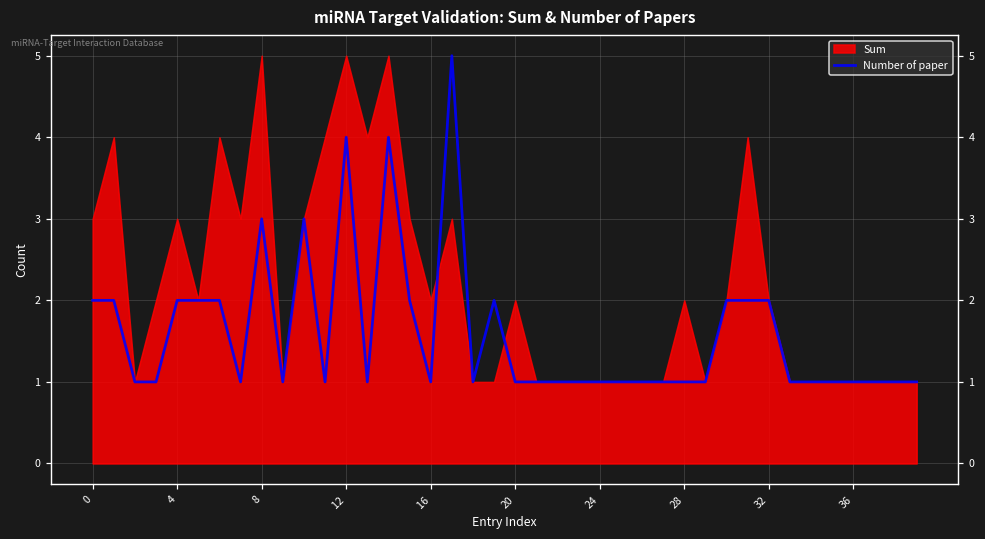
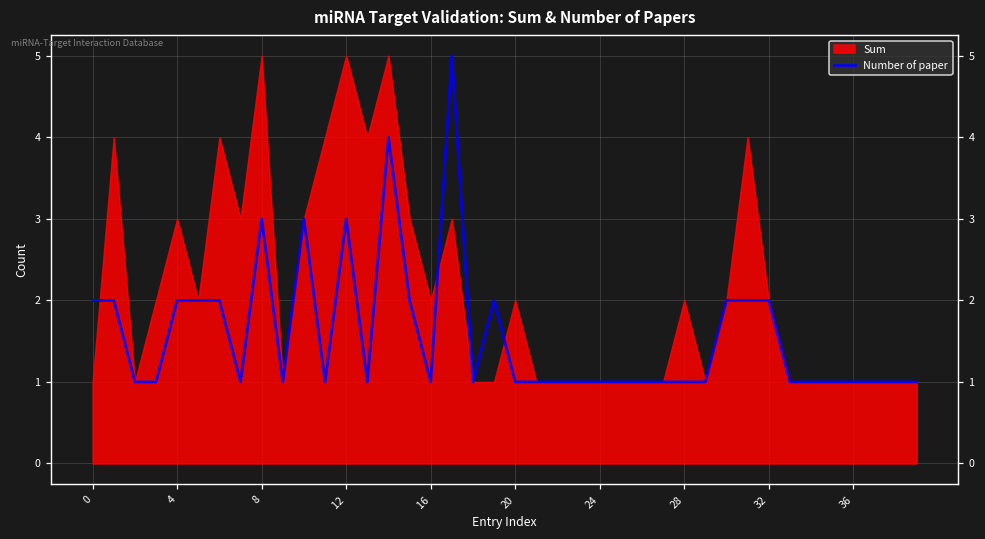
  {
    "Sum": {
-     "0": 3,
+     "0": 1,
      "4": 3,
      "8": 5,
      "12": 5,
      "16": 2,
      "20": 2,
      "28": 2
    },
    "Number of paper": {
      "0": 2,
      "4": 2,
      "8": 3,
-     "12": 4,
+     "12": 3,
      "16": 1,
      "20": 1,
      "28": 1
    }
  }
